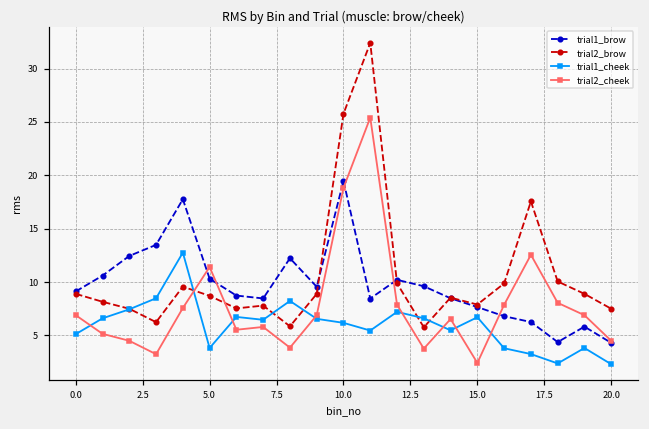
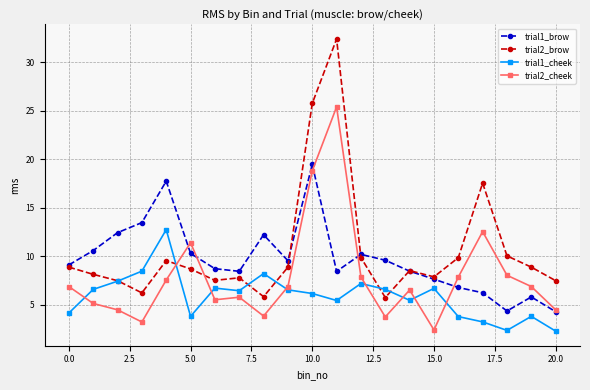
  {
    "trial1_brow": {
      "5.0": 10,
      "10.0": 19
    },
    "trial2_brow": {
      "5.0": 9,
      "10.0": 26,
      "20.0": 8
    },
    "trial1_cheek": {
-     "0.0": 5,
+     "0.0": 4,
      "5.0": 4,
      "10.0": 6,
      "15.0": 7,
      "20.0": 2
    },
    "trial2_cheek": {
      "0.0": 7,
      "5.0": 11,
      "10.0": 19,
      "15.0": 2
    }
  }
